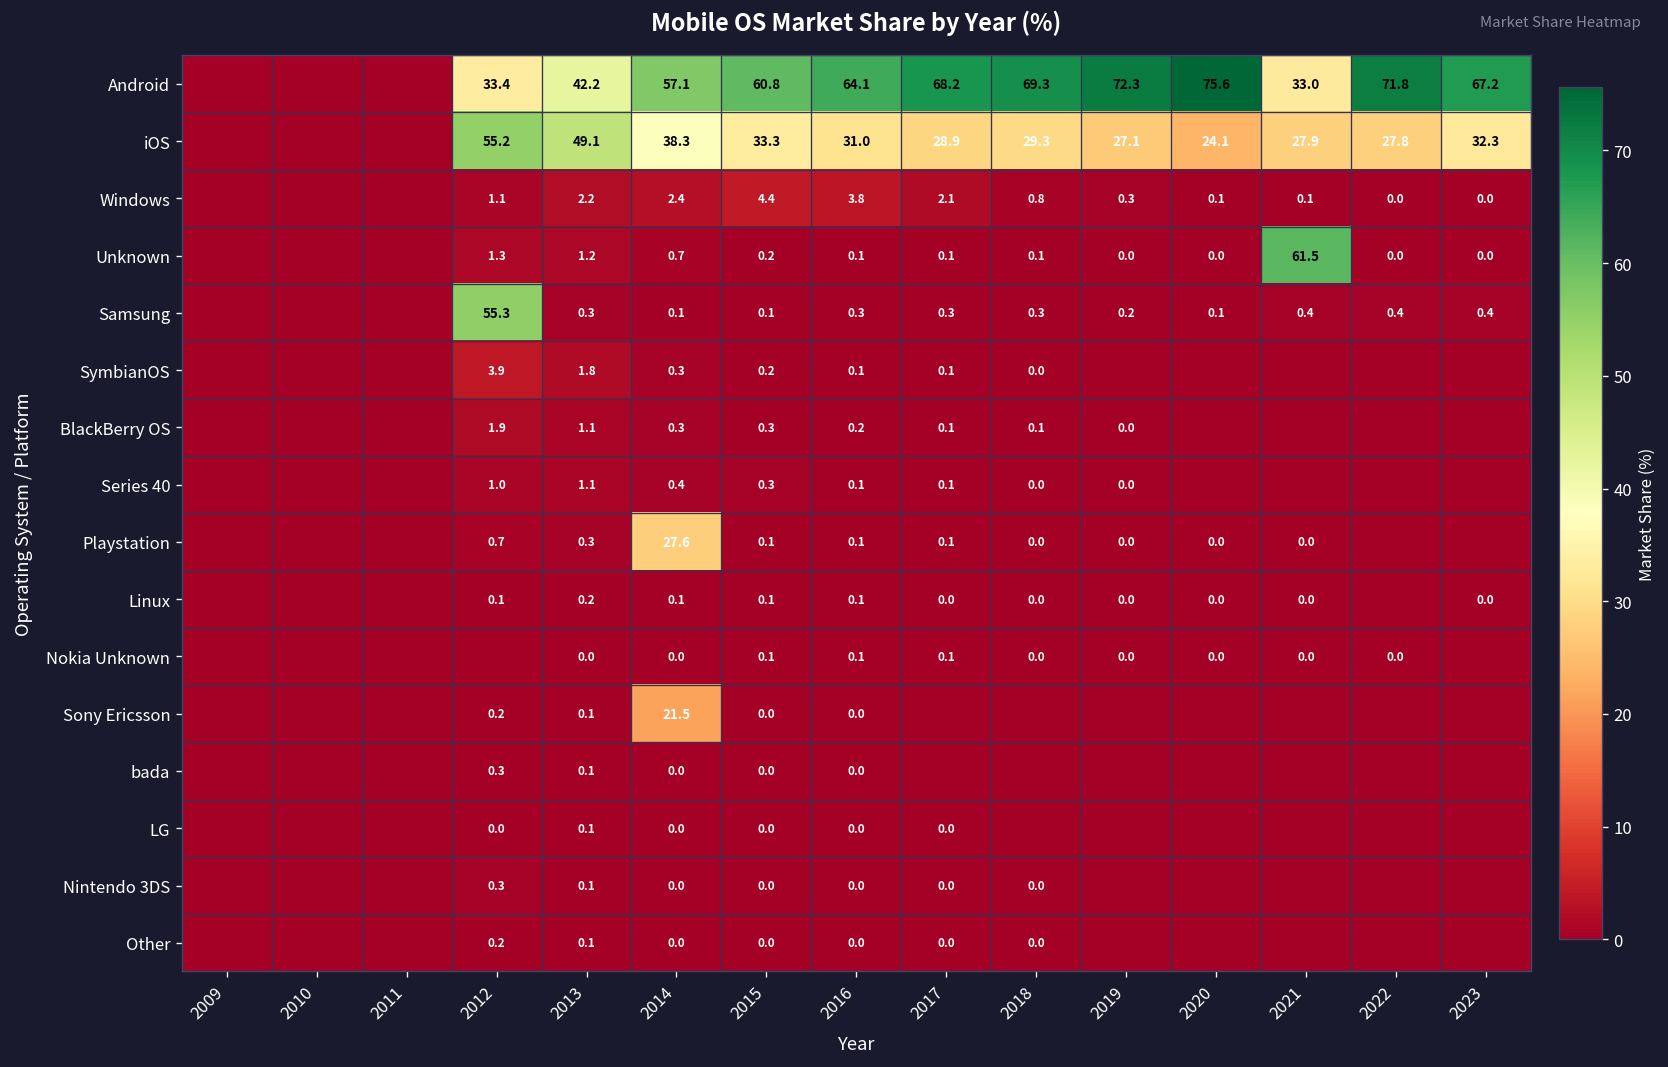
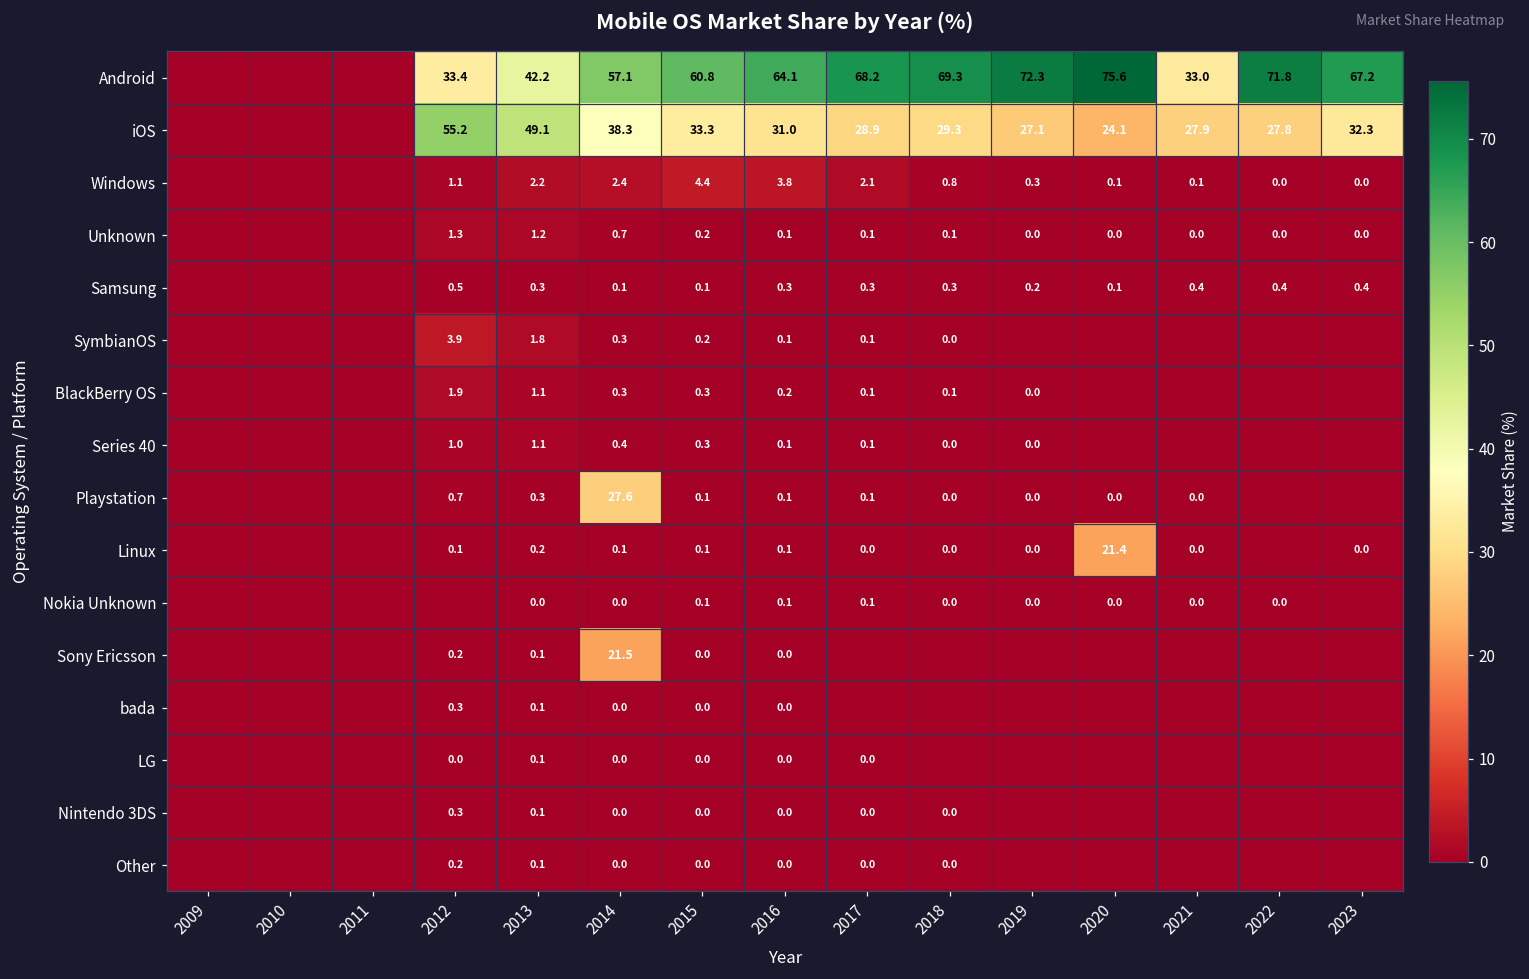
  {
    "Android": {
      "2012": 33.4,
      "2013": 42.2,
      "2014": 57.1,
      "2015": 60.8,
      "2016": 64.1,
      "2017": 68.2,
      "2018": 69.3,
      "2019": 72.3,
      "2020": 75.6,
      "2021": 33.0,
      "2022": 71.8,
      "2023": 67.2
    },
    "iOS": {
      "2012": 55.2,
      "2013": 49.1,
      "2014": 38.3,
      "2015": 33.3,
      "2016": 31.0,
      "2017": 28.9,
      "2018": 29.3,
      "2019": 27.1,
      "2020": 24.1,
      "2021": 27.9,
      "2022": 27.8,
      "2023": 32.3
    },
    "Windows": {
      "2012": 1.1,
      "2013": 2.2,
      "2014": 2.4,
      "2015": 4.4,
      "2016": 3.8,
      "2017": 2.1,
      "2018": 0.8,
      "2019": 0.3,
      "2020": 0.1,
      "2021": 0.1,
      "2022": 0.0,
      "2023": 0.0
    },
    "Unknown": {
      "2012": 1.3,
      "2013": 1.2,
      "2014": 0.7,
      "2015": 0.2,
      "2016": 0.1,
      "2017": 0.1,
      "2018": 0.1,
      "2019": 0.0,
      "2020": 0.0,
-     "2021": 61.5,
+     "2021": 0.0,
      "2022": 0.0,
      "2023": 0.0
    },
    "Samsung": {
-     "2012": 55.3,
+     "2012": 0.5,
      "2013": 0.3,
      "2014": 0.1,
      "2015": 0.1,
      "2016": 0.3,
      "2017": 0.3,
      "2018": 0.3,
      "2019": 0.2,
      "2020": 0.1,
      "2021": 0.4,
      "2022": 0.4,
      "2023": 0.4
    },
    "SymbianOS": {
      "2012": 3.9,
      "2013": 1.8,
      "2014": 0.3,
      "2015": 0.2,
      "2016": 0.1,
      "2017": 0.1,
      "2018": 0.0
    },
    "BlackBerry OS": {
      "2012": 1.9,
      "2013": 1.1,
      "2014": 0.3,
      "2015": 0.3,
      "2016": 0.2,
      "2017": 0.1,
      "2018": 0.1,
      "2019": 0.0
    },
    "Series 40": {
      "2012": 1.0,
      "2013": 1.1,
      "2014": 0.4,
      "2015": 0.3,
      "2016": 0.1,
      "2017": 0.1,
      "2018": 0.0,
      "2019": 0.0
    },
    "Playstation": {
      "2012": 0.7,
      "2013": 0.3,
      "2014": 27.6,
      "2015": 0.1,
      "2016": 0.1,
      "2017": 0.1,
      "2018": 0.0,
      "2019": 0.0,
      "2020": 0.0,
      "2021": 0.0
    },
    "Linux": {
      "2012": 0.1,
      "2013": 0.2,
      "2014": 0.1,
      "2015": 0.1,
      "2016": 0.1,
      "2017": 0.0,
      "2018": 0.0,
      "2019": 0.0,
-     "2020": 0.0,
+     "2020": 21.4,
      "2021": 0.0,
      "2023": 0.0
    },
    "Nokia Unknown": {
      "2013": 0.0,
      "2014": 0.0,
      "2015": 0.1,
      "2016": 0.1,
      "2017": 0.1,
      "2018": 0.0,
      "2019": 0.0,
      "2020": 0.0,
      "2021": 0.0,
      "2022": 0.0
    },
    "Sony Ericsson": {
      "2012": 0.2,
      "2013": 0.1,
      "2014": 21.5,
      "2015": 0.0,
      "2016": 0.0
    },
    "bada": {
      "2012": 0.3,
      "2013": 0.1,
      "2014": 0.0,
      "2015": 0.0,
      "2016": 0.0
    },
    "LG": {
      "2012": 0.0,
      "2013": 0.1,
      "2014": 0.0,
      "2015": 0.0,
      "2016": 0.0,
      "2017": 0.0
    },
    "Nintendo 3DS": {
      "2012": 0.3,
      "2013": 0.1,
      "2014": 0.0,
      "2015": 0.0,
      "2016": 0.0,
      "2017": 0.0,
      "2018": 0.0
    },
    "Other": {
      "2012": 0.2,
      "2013": 0.1,
      "2014": 0.0,
      "2015": 0.0,
      "2016": 0.0,
      "2017": 0.0,
      "2018": 0.0
    }
  }
